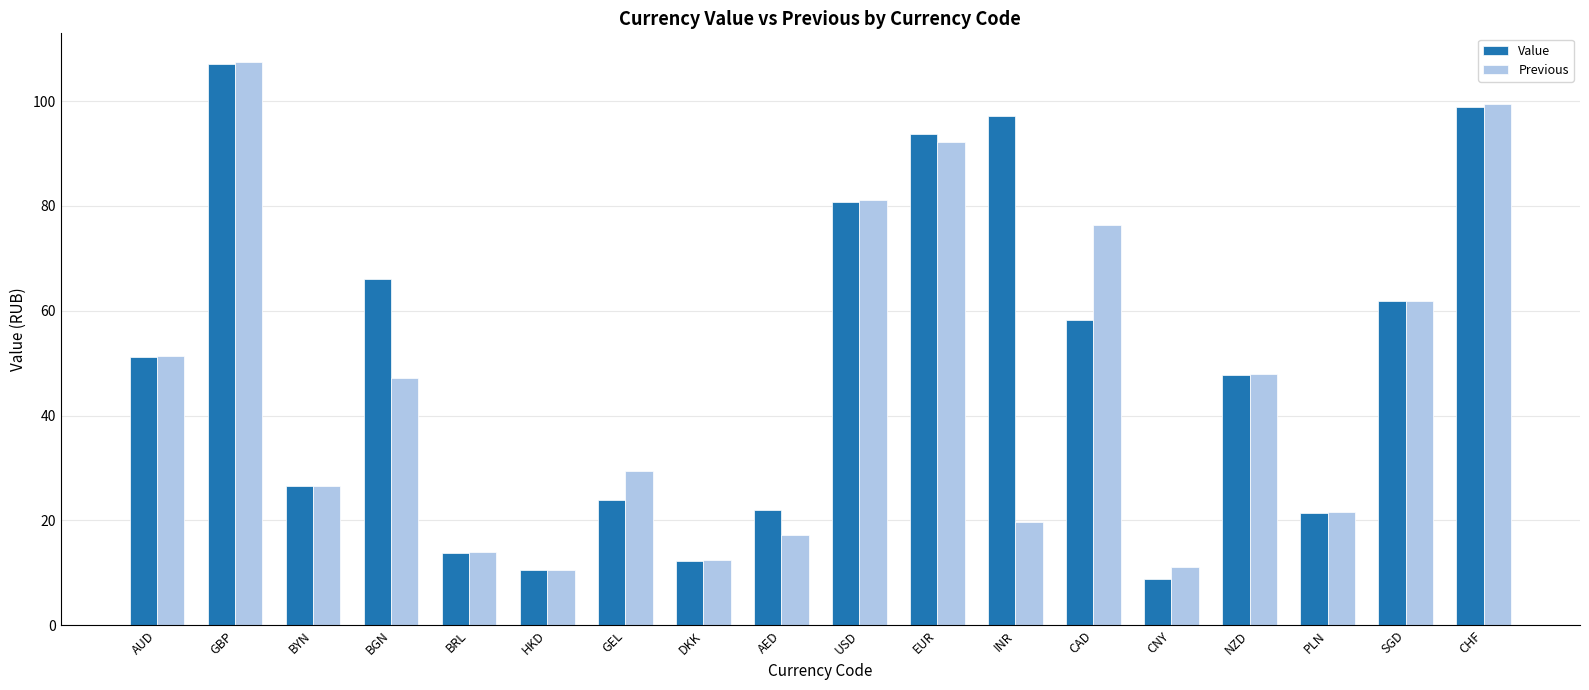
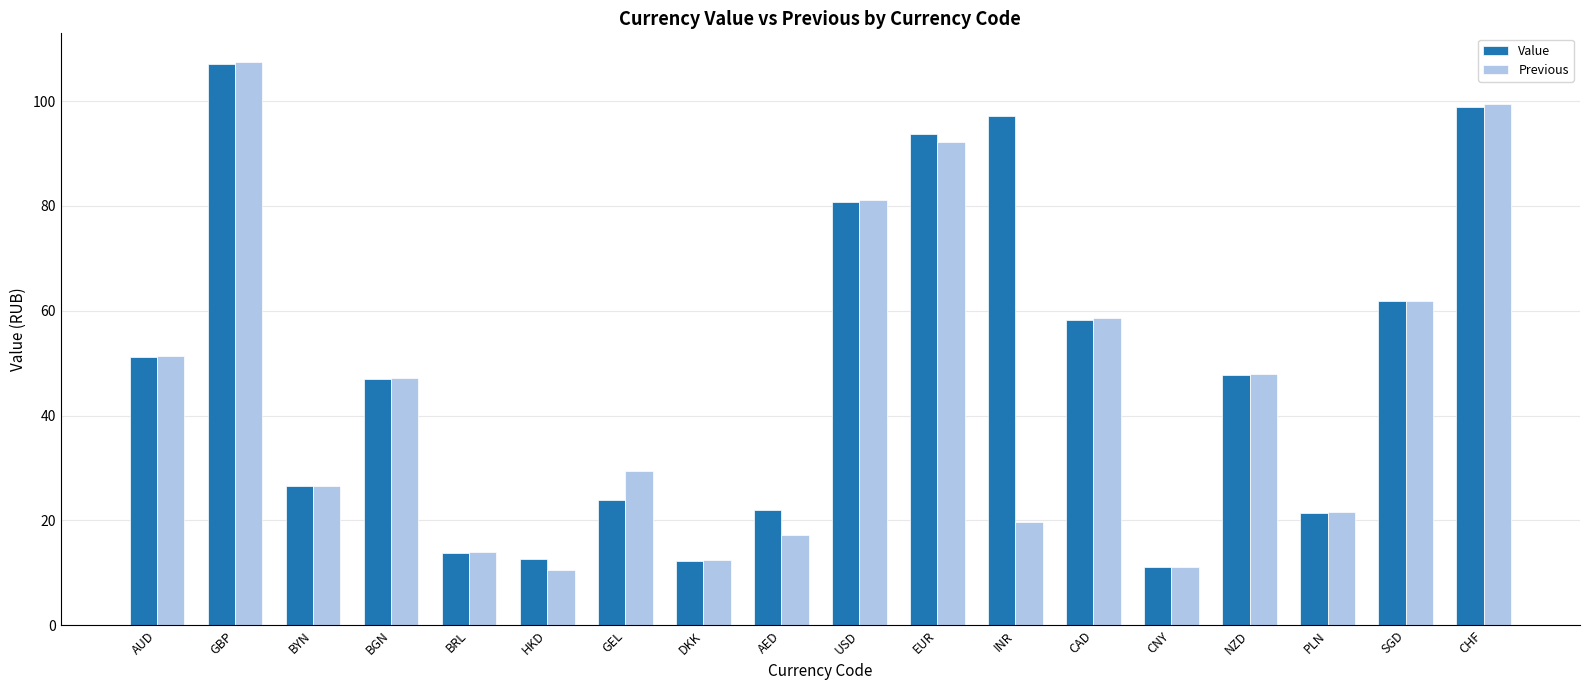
  {
    "Value": {
      "AUD": 51,
      "GBP": 107,
      "BYN": 27,
-     "BGN": 66,
+     "BGN": 47,
      "BRL": 14,
-     "HKD": 10,
+     "HKD": 13,
      "GEL": 24,
      "DKK": 12,
      "AED": 22,
      "USD": 81,
      "EUR": 94,
      "INR": 97,
      "CAD": 58,
-     "CNY": 9,
+     "CNY": 11,
      "NZD": 48,
      "PLN": 21,
      "SGD": 62,
      "CHF": 99
    },
    "Previous": {
      "AUD": 51,
      "GBP": 108,
      "BYN": 27,
      "BGN": 47,
      "BRL": 14,
      "HKD": 10,
      "GEL": 30,
      "DKK": 12,
      "AED": 17,
      "USD": 81,
      "EUR": 92,
      "INR": 20,
-     "CAD": 76,
+     "CAD": 59,
      "CNY": 11,
      "NZD": 48,
      "PLN": 22,
      "SGD": 62,
      "CHF": 99
    }
  }
